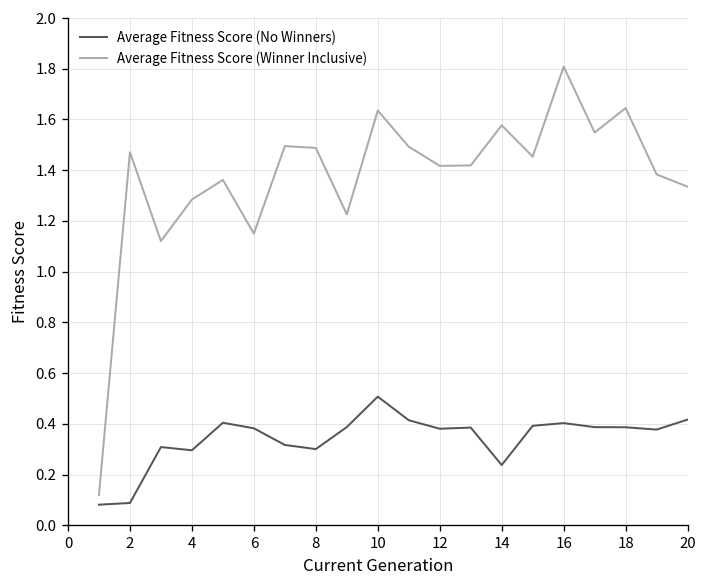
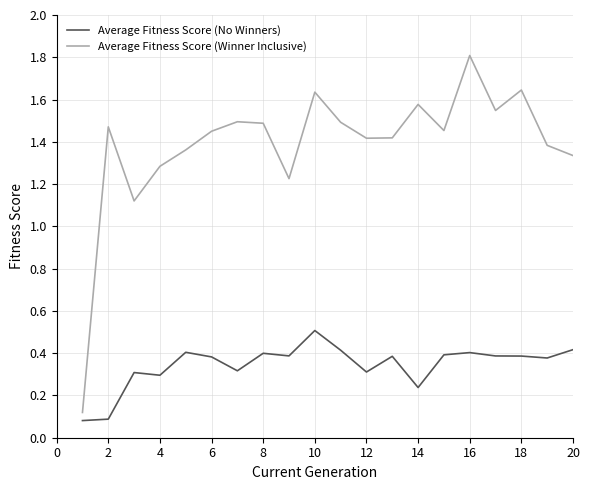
  {
    "Average Fitness Score (No Winners)": {
      "2": 0.09,
      "4": 0.30,
      "6": 0.38,
-     "8": 0.30,
+     "8": 0.40,
      "10": 0.51,
-     "12": 0.38,
+     "12": 0.31,
      "14": 0.24,
      "16": 0.40,
      "18": 0.39,
      "20": 0.42
    },
    "Average Fitness Score (Winner Inclusive)": {
      "2": 1.47,
      "4": 1.28,
-     "6": 1.15,
+     "6": 1.45,
      "8": 1.49,
      "10": 1.64,
      "12": 1.42,
      "14": 1.58,
      "16": 1.81,
      "18": 1.65,
      "20": 1.34
    }
  }
